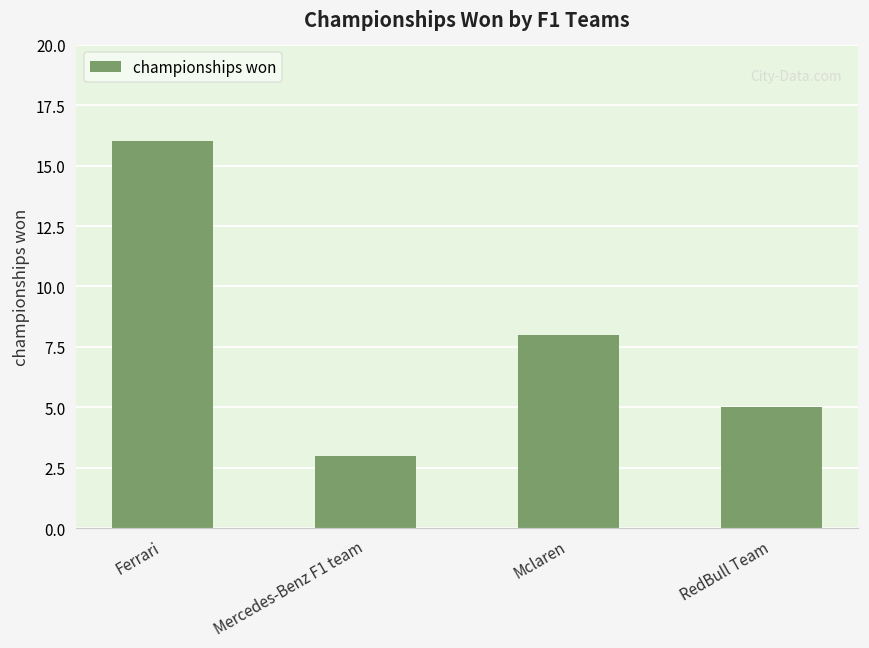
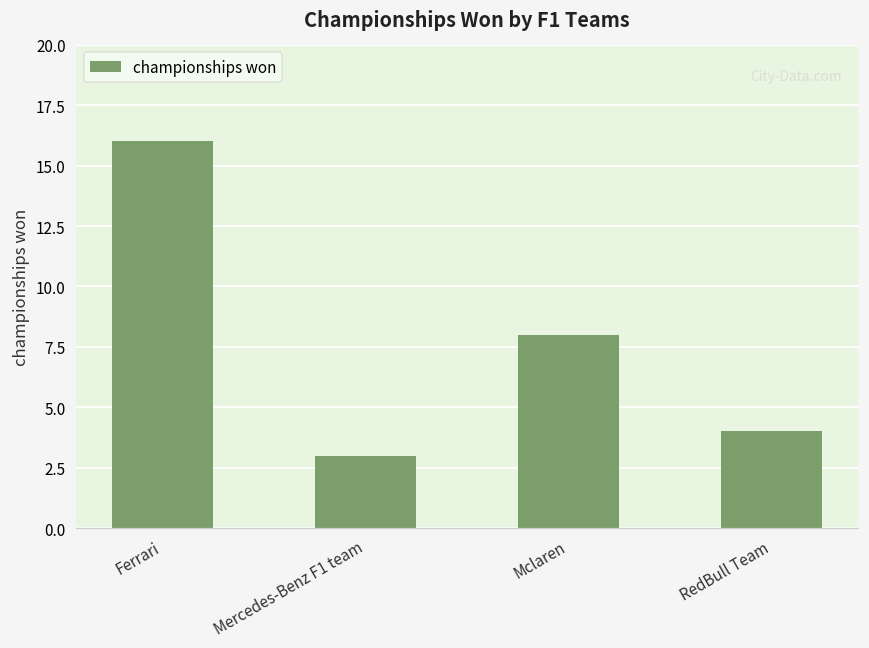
  {
    "Ferrari": 16,
    "Mercedes-Benz F1 team": 3,
    "Mclaren": 8,
-   "RedBull Team": 5
+   "RedBull Team": 4
  }
